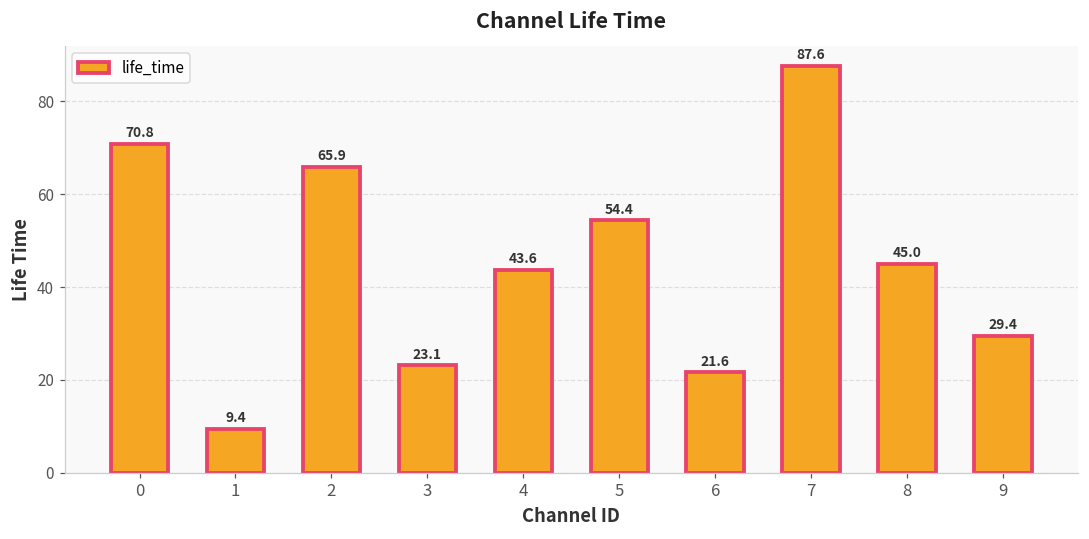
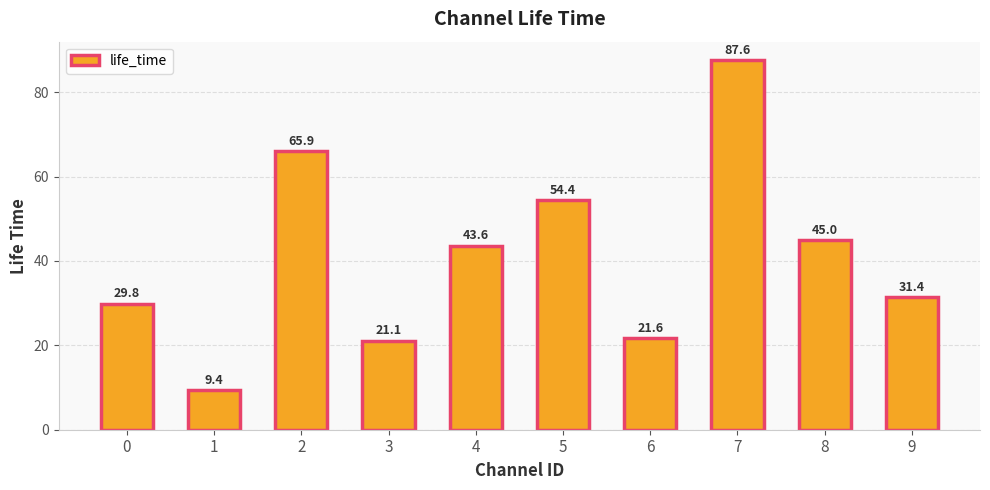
  {
-   "0": 70.8,
+   "0": 29.8,
    "1": 9.4,
    "2": 65.9,
-   "3": 23.1,
+   "3": 21.1,
    "4": 43.6,
    "5": 54.4,
    "6": 21.6,
    "7": 87.6,
    "8": 45.0,
-   "9": 29.4
+   "9": 31.4
  }
